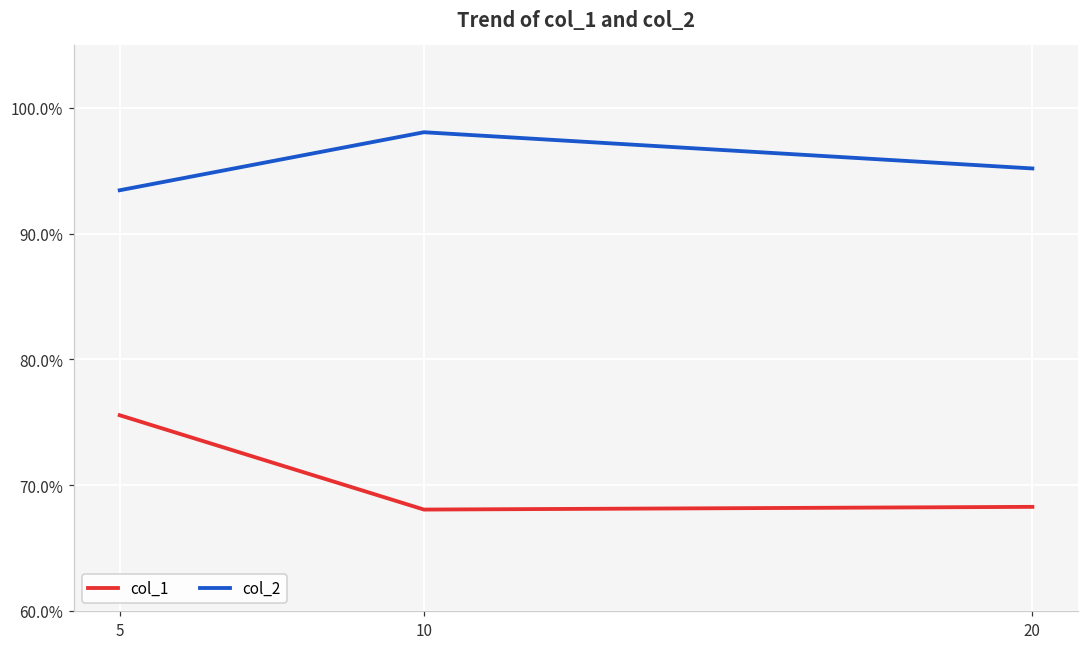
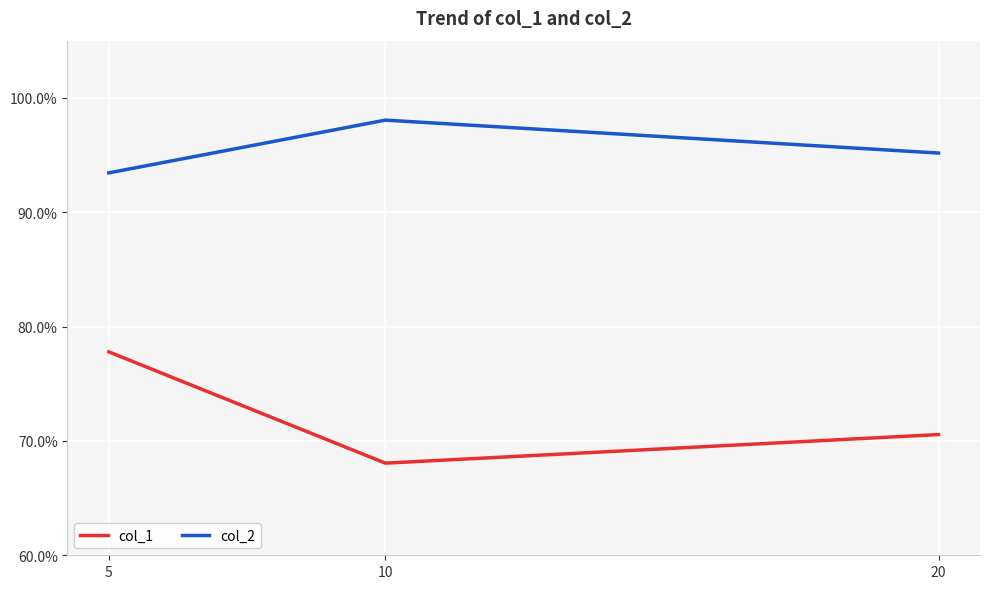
  {
    "col_1": {
-     "5": "75.6%",
+     "5": "77.8%",
      "10": "68.1%",
-     "20": "68.3%"
+     "20": "70.6%"
    },
    "col_2": {
      "5": "93.4%",
      "10": "98.1%",
      "20": "95.2%"
    }
  }
